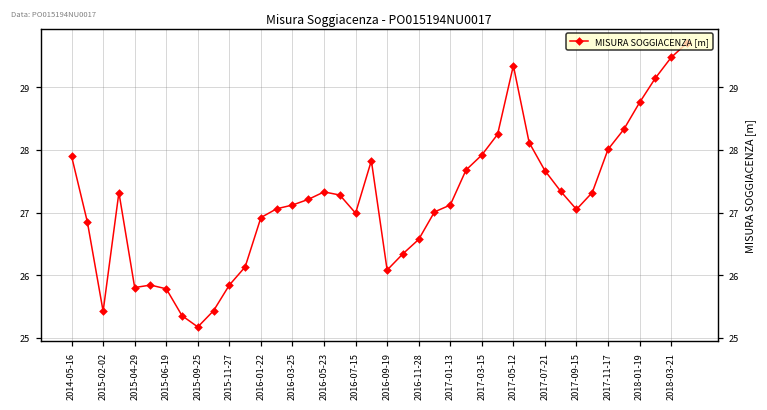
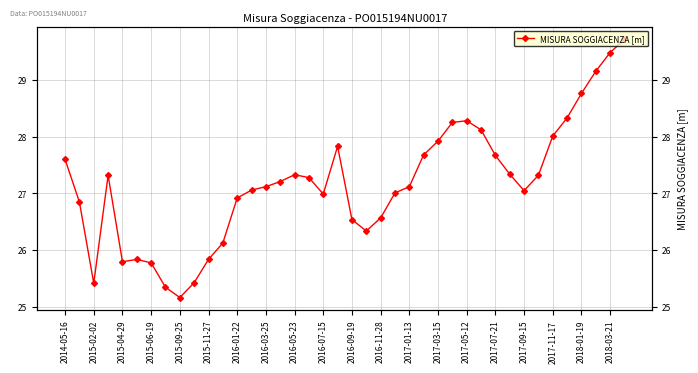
  {
-   "2014-05-16": 27.9,
+   "2014-05-16": 27.6,
    "2015-02-02": 25.4,
    "2015-04-29": 25.8,
    "2015-06-19": 25.8,
    "2015-09-25": 25.2,
    "2015-11-27": 25.8,
    "2016-01-22": 26.9,
    "2016-03-25": 27.1,
    "2016-05-23": 27.3,
    "2016-07-15": 27.0,
-   "2016-09-19": 26.1,
+   "2016-09-19": 26.5,
    "2016-11-28": 26.6,
    "2017-01-13": 27.1,
    "2017-03-15": 27.9,
-   "2017-05-12": 29.4,
+   "2017-05-12": 28.3,
    "2017-07-21": 27.7,
    "2017-09-15": 27.1,
    "2017-11-17": 28.0,
    "2018-01-19": 28.8,
    "2018-03-21": 29.5
  }
